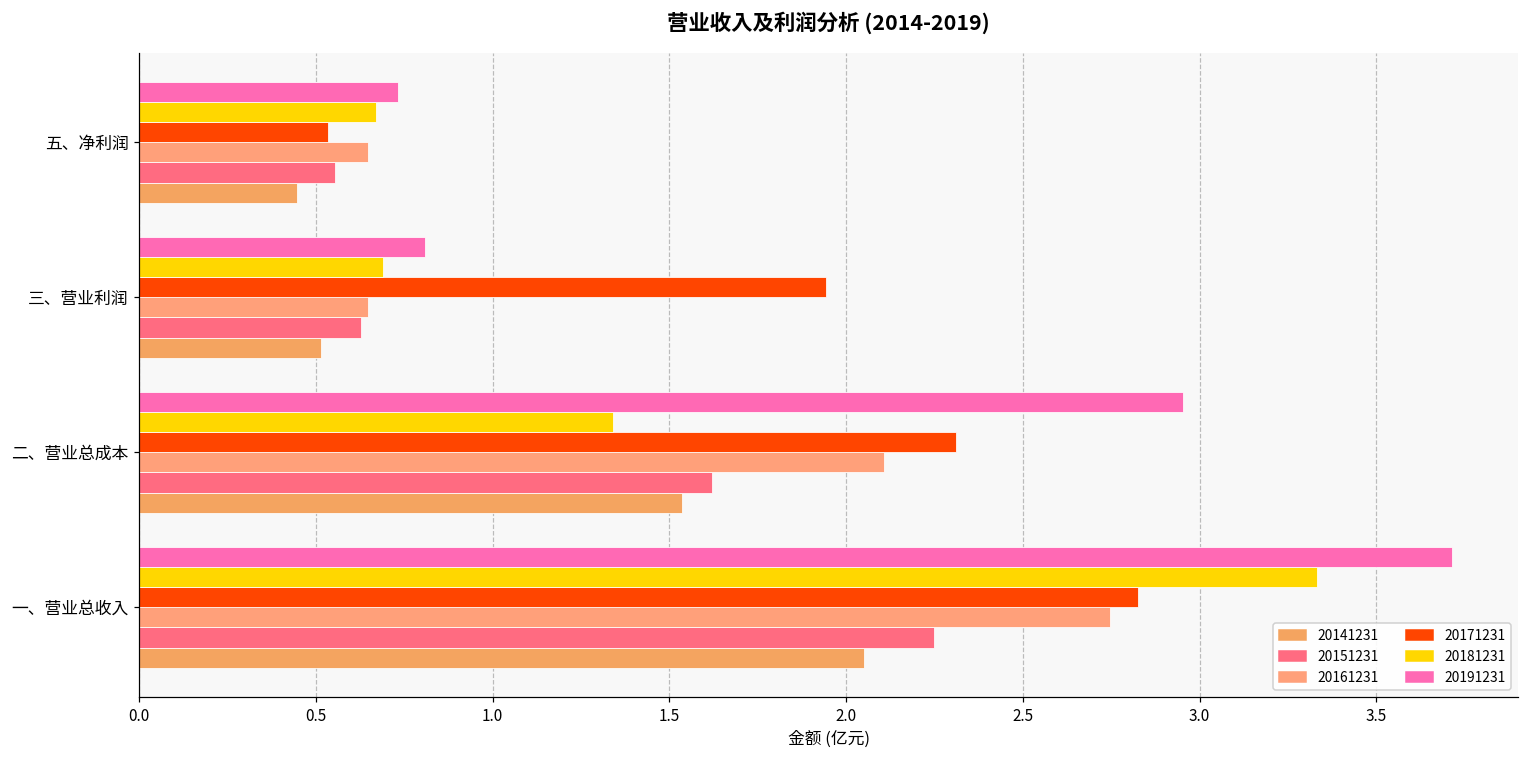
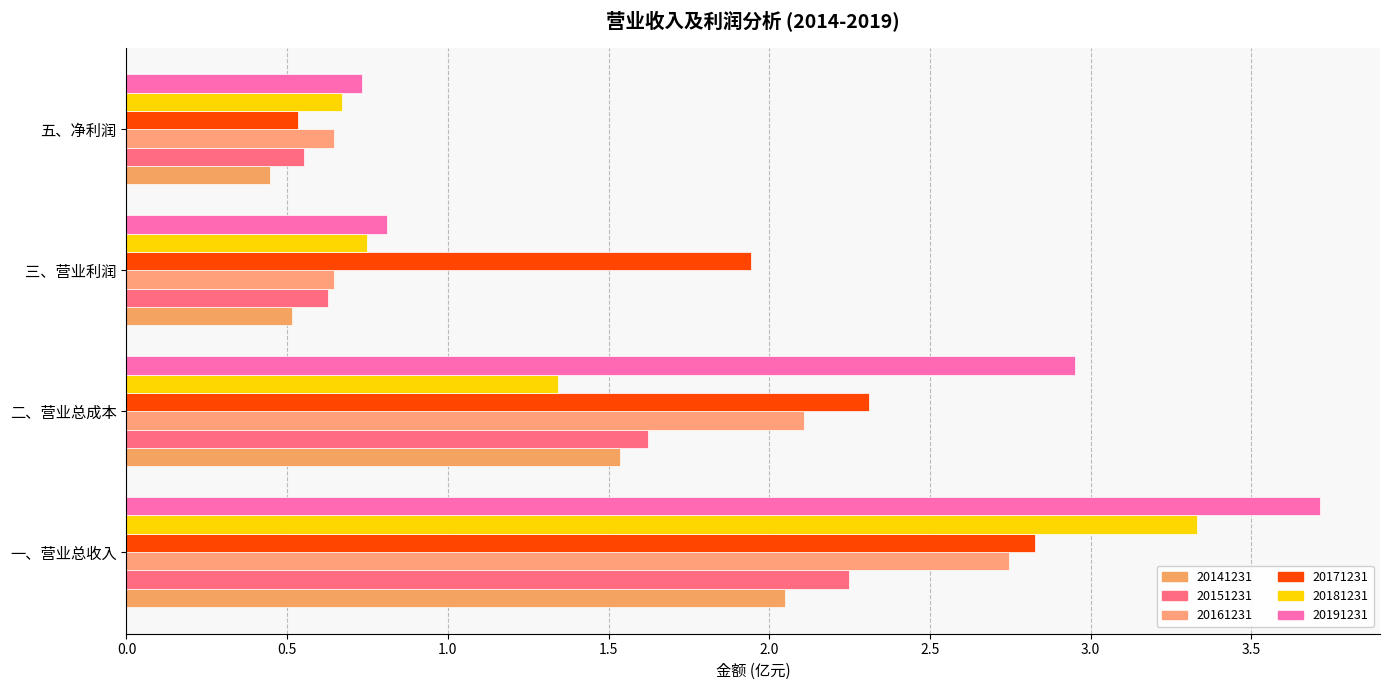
  {
    "20171231": {
      "五、净利润": 0.53,
      "三、营业利润": 1.94,
      "二、营业总成本": 2.31,
      "一、营业总收入": 2.83
    },
    "20181231": {
      "五、净利润": 0.67,
-     "三、营业利润": 0.69,
+     "三、营业利润": 0.75,
      "二、营业总成本": 1.34,
      "一、营业总收入": 3.33
    }
  }
